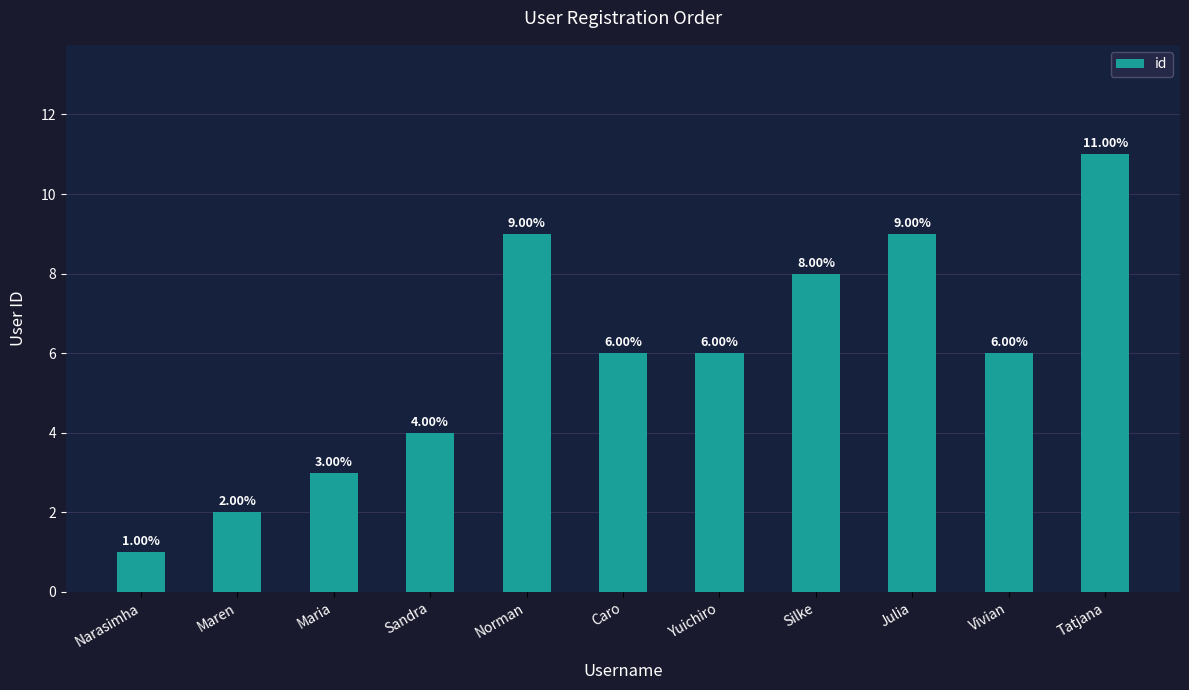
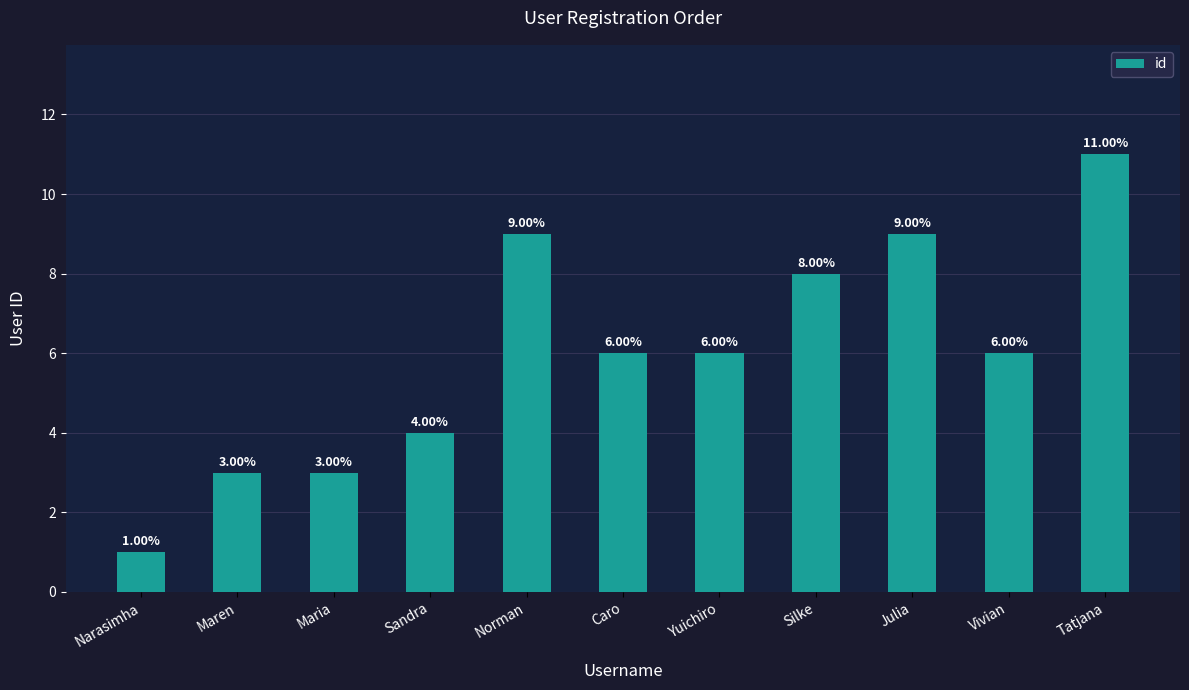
  {
    "Narasimha": "1.00%",
-   "Maren": "2.00%",
+   "Maren": "3.00%",
    "Maria": "3.00%",
    "Sandra": "4.00%",
    "Norman": "9.00%",
    "Caro": "6.00%",
    "Yuichiro": "6.00%",
    "Silke": "8.00%",
    "Julia": "9.00%",
    "Vivian": "6.00%",
    "Tatjana": "11.00%"
  }
